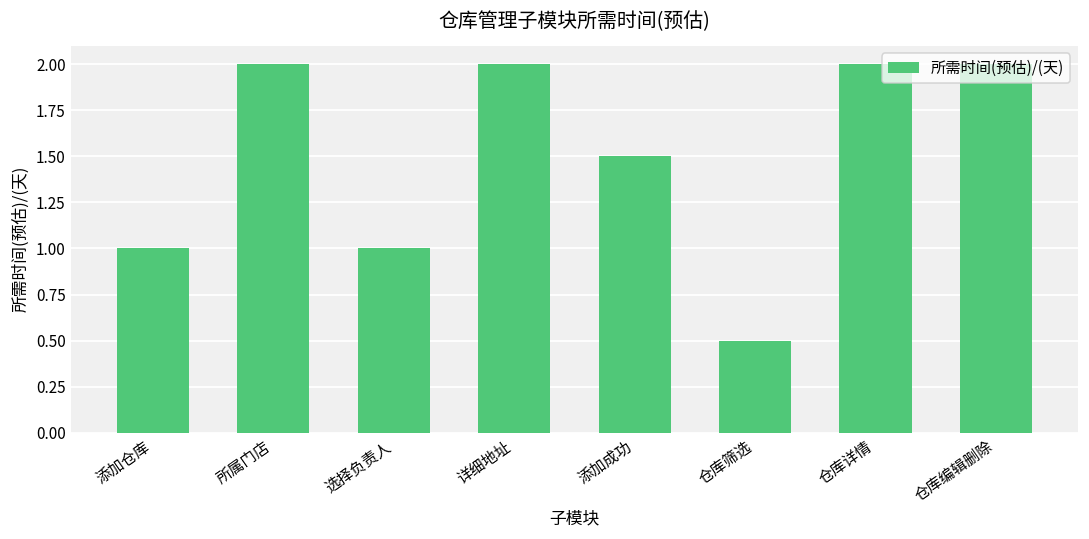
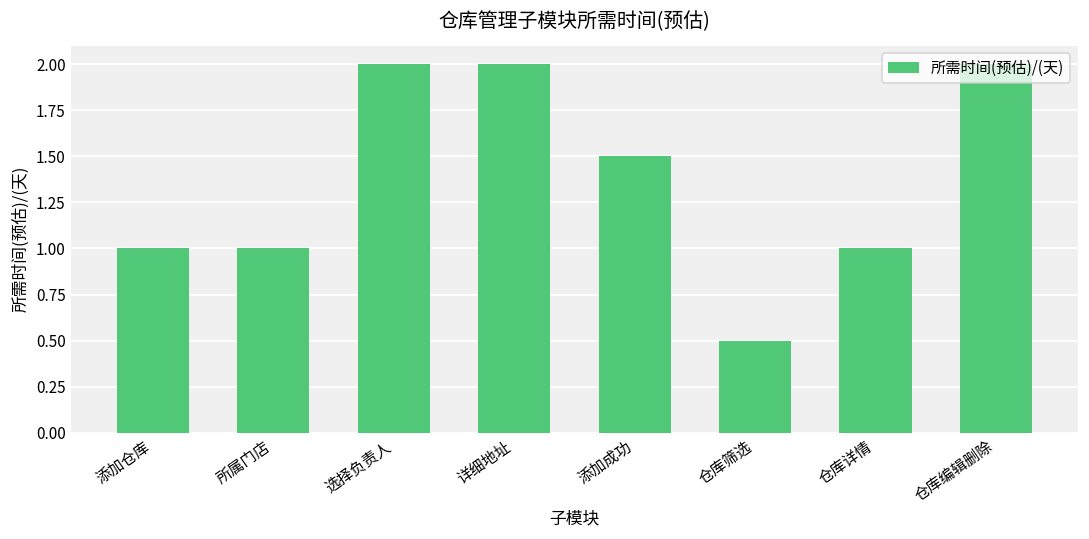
  {
    "添加仓库": 1,
-   "所属门店": 2,
-   "选择负责人": 1,
+   "所属门店": 1,
+   "选择负责人": 2,
    "详细地址": 2,
    "添加成功": 1.50,
    "仓库筛选": 0.50,
-   "仓库详情": 2
+   "仓库详情": 1
  }
